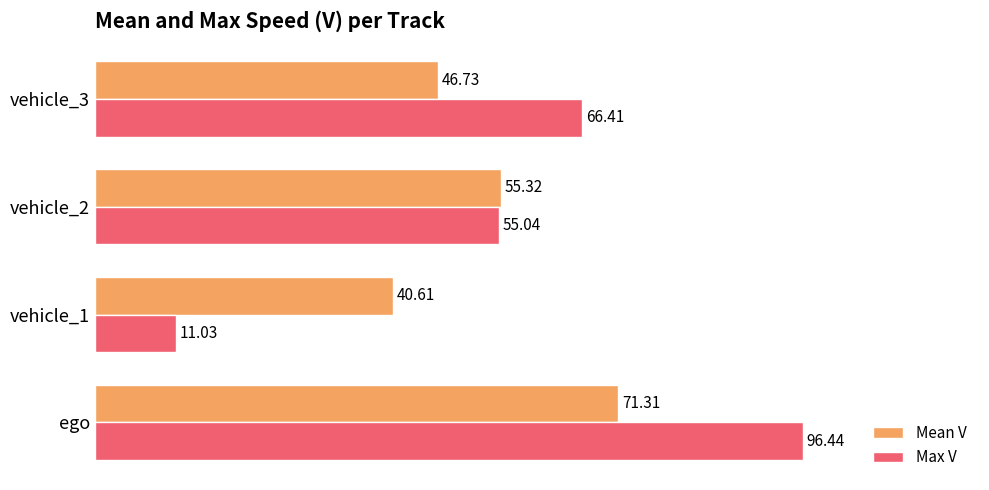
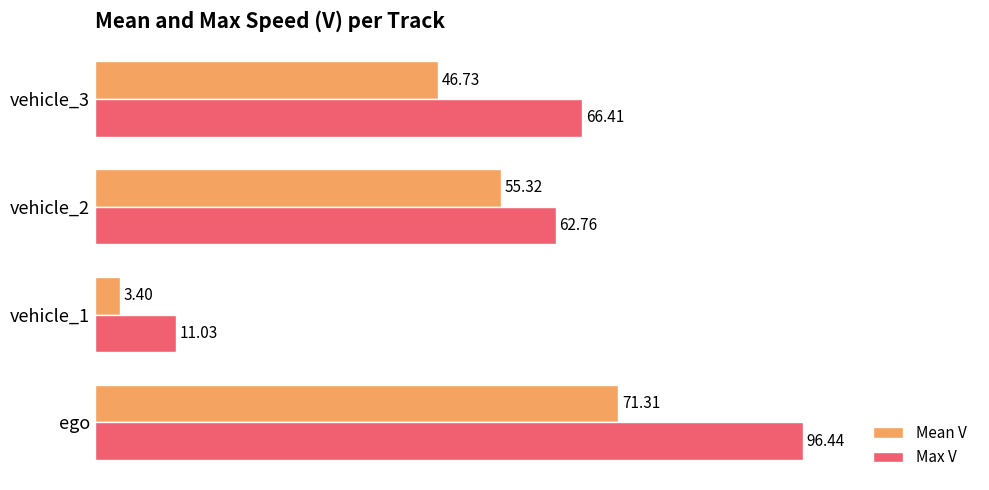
  {
    "Mean V": {
      "vehicle_3": 46.73,
      "vehicle_2": 55.32,
-     "vehicle_1": 40.61,
+     "vehicle_1": 3.40,
      "ego": 71.31
    },
    "Max V": {
      "vehicle_3": 66.41,
-     "vehicle_2": 55.04,
+     "vehicle_2": 62.76,
      "vehicle_1": 11.03,
      "ego": 96.44
    }
  }
